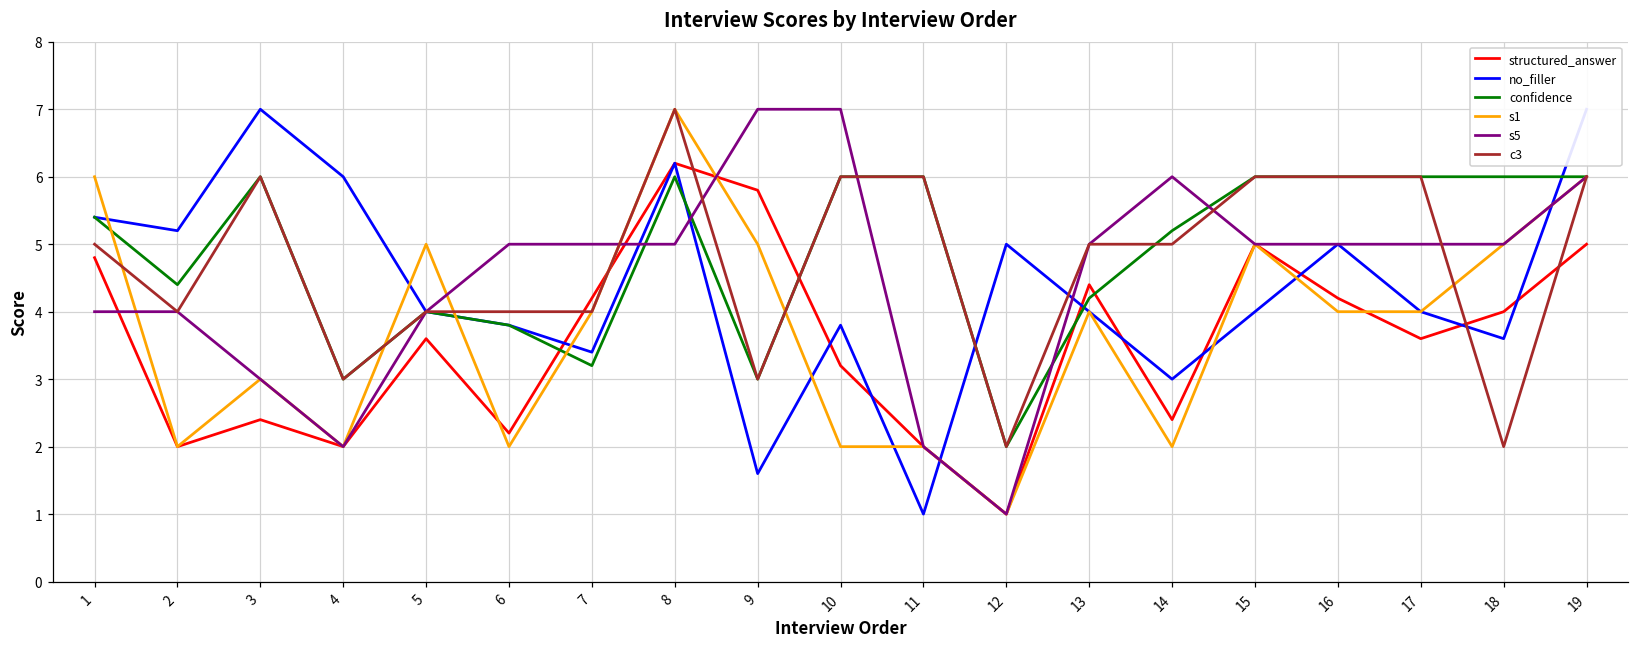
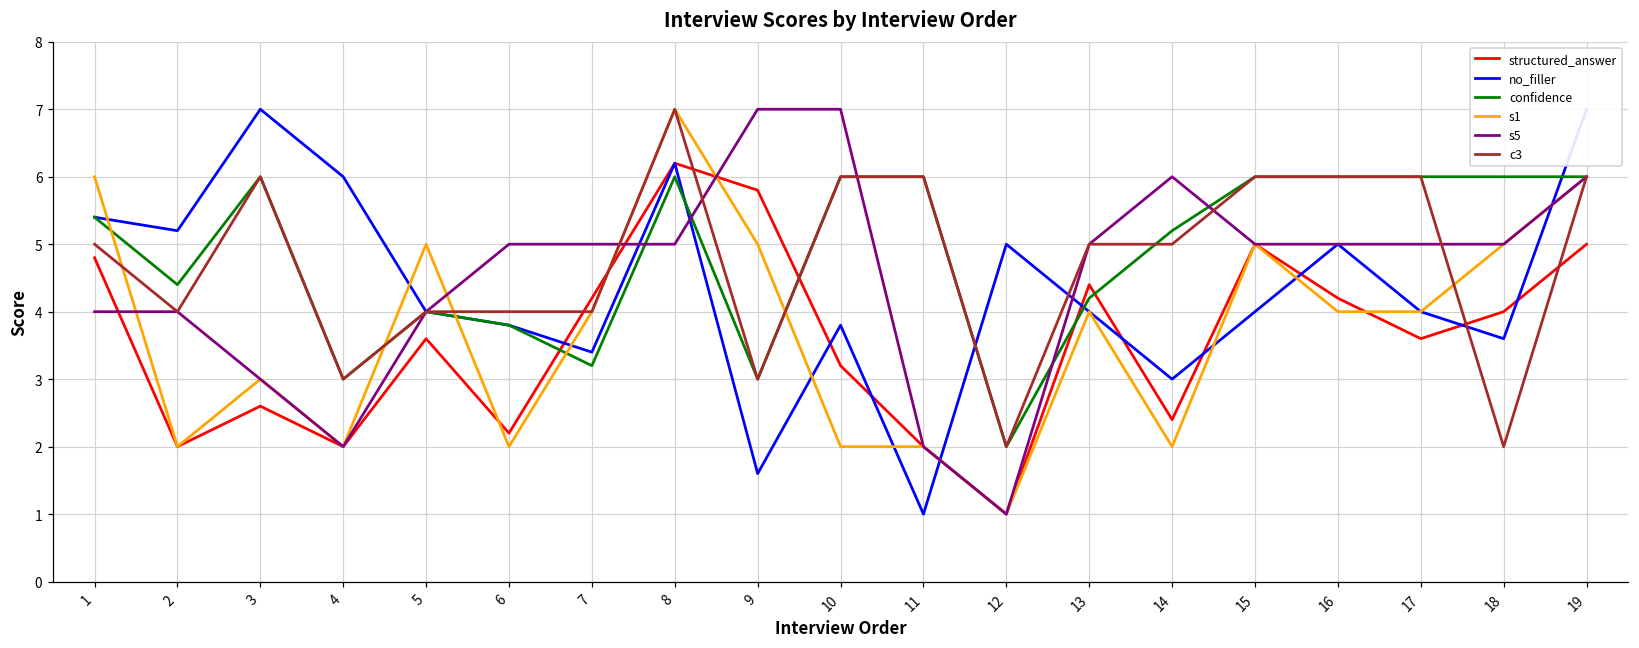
  {
    "structured_answer": {
      "1": 4.8,
-     "3": 2.4,
+     "3": 2.6,
      "5": 3.6,
      "6": 2.2,
      "7": 4.2,
      "9": 5.8,
      "10": 3.2,
      "13": 4.4,
      "14": 2.4,
      "16": 4.2,
      "17": 3.6,
      "18": 4.0,
      "19": 5.0
    },
    "no_filler": {
      "2": 5.2,
      "3": 7.0,
      "4": 6.0,
      "7": 3.4,
      "9": 1.6,
      "10": 3.8,
      "11": 1.0,
      "12": 5.0,
      "14": 3.0,
      "15": 4.0,
      "18": 3.6
    },
    "confidence": {
      "2": 4.4,
      "7": 3.2,
      "8": 6.0,
      "13": 4.2,
      "14": 5.2,
      "18": 6.0
    },
    "s1": {
      "1": 6.0,
      "5": 5.0,
      "6": 2.0,
      "9": 5.0,
      "10": 2.0,
      "14": 2.0,
      "16": 4.0
    },
    "s5": {
      "1": 4.0,
      "6": 5.0,
      "7": 5.0,
      "8": 5.0,
      "9": 7.0,
      "10": 7.0,
      "14": 6.0,
      "17": 5.0
    },
    "c3": {
      "1": 5.0,
      "6": 4.0,
      "14": 5.0,
      "18": 2.0
    }
  }
